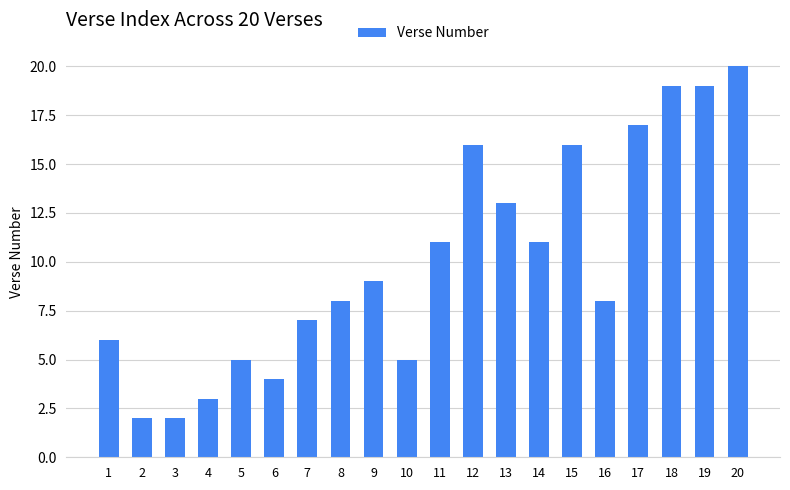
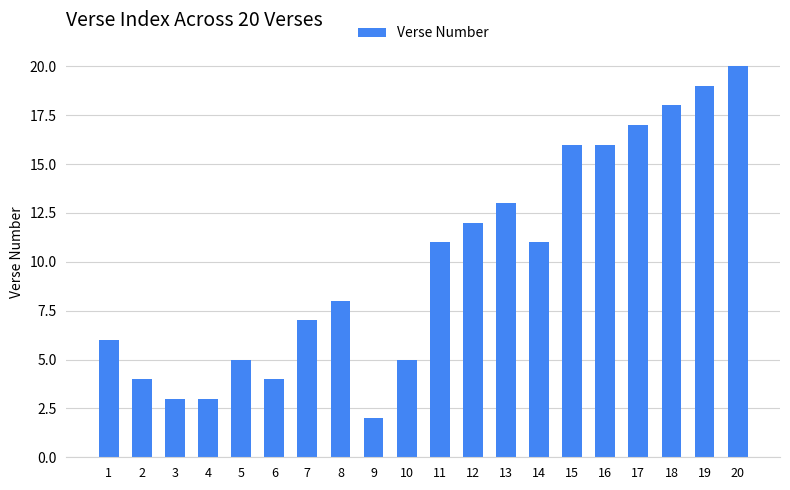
  {
    "1": 6,
-   "2": 2,
-   "3": 2,
+   "2": 4,
+   "3": 3,
    "4": 3,
    "5": 5,
    "6": 4,
    "7": 7,
    "8": 8,
-   "9": 9,
+   "9": 2,
    "10": 5,
    "11": 11,
-   "12": 16,
+   "12": 12,
    "13": 13,
    "14": 11,
    "15": 16,
-   "16": 8,
+   "16": 16,
    "17": 17,
-   "18": 19,
+   "18": 18,
    "19": 19,
    "20": 20
  }
